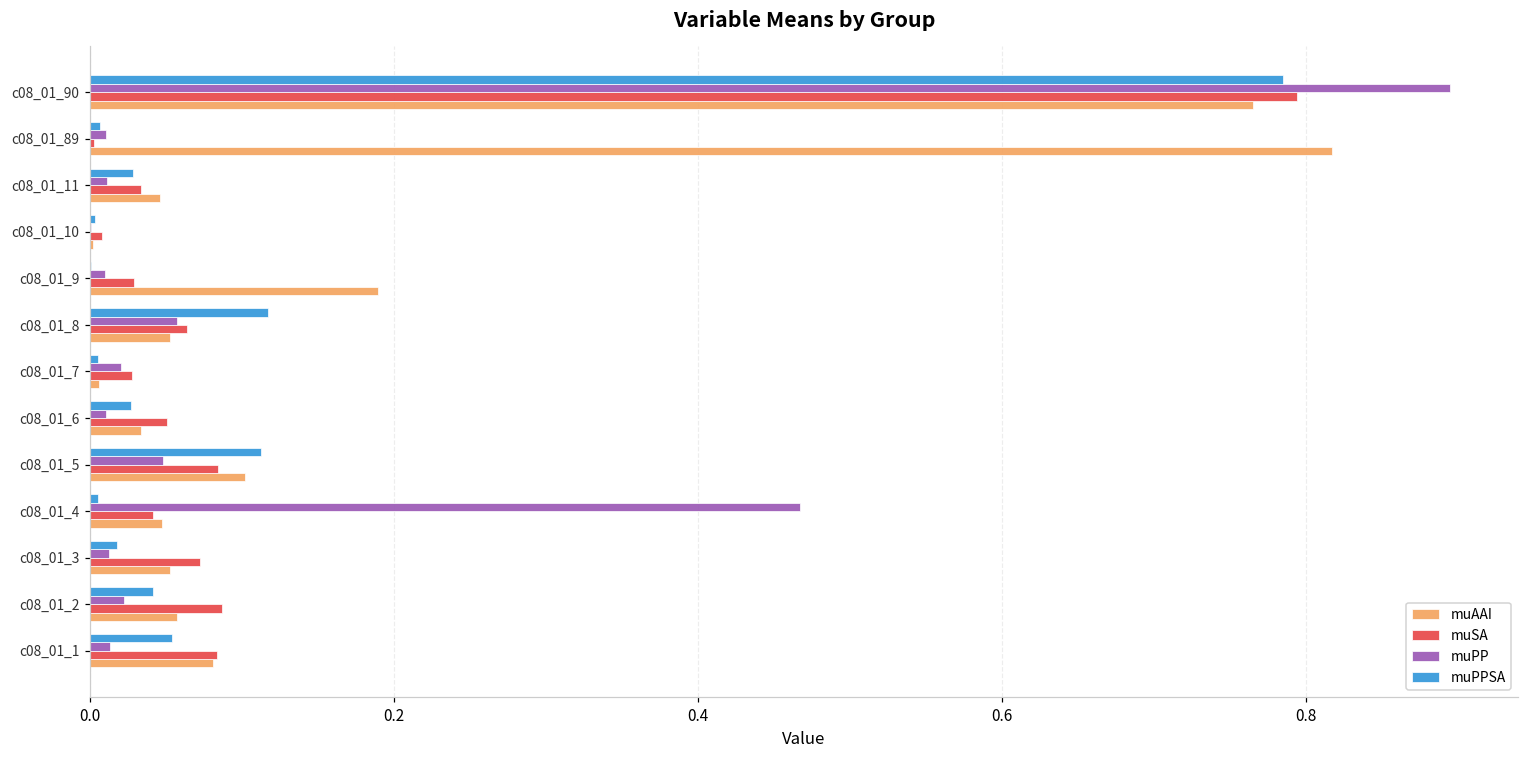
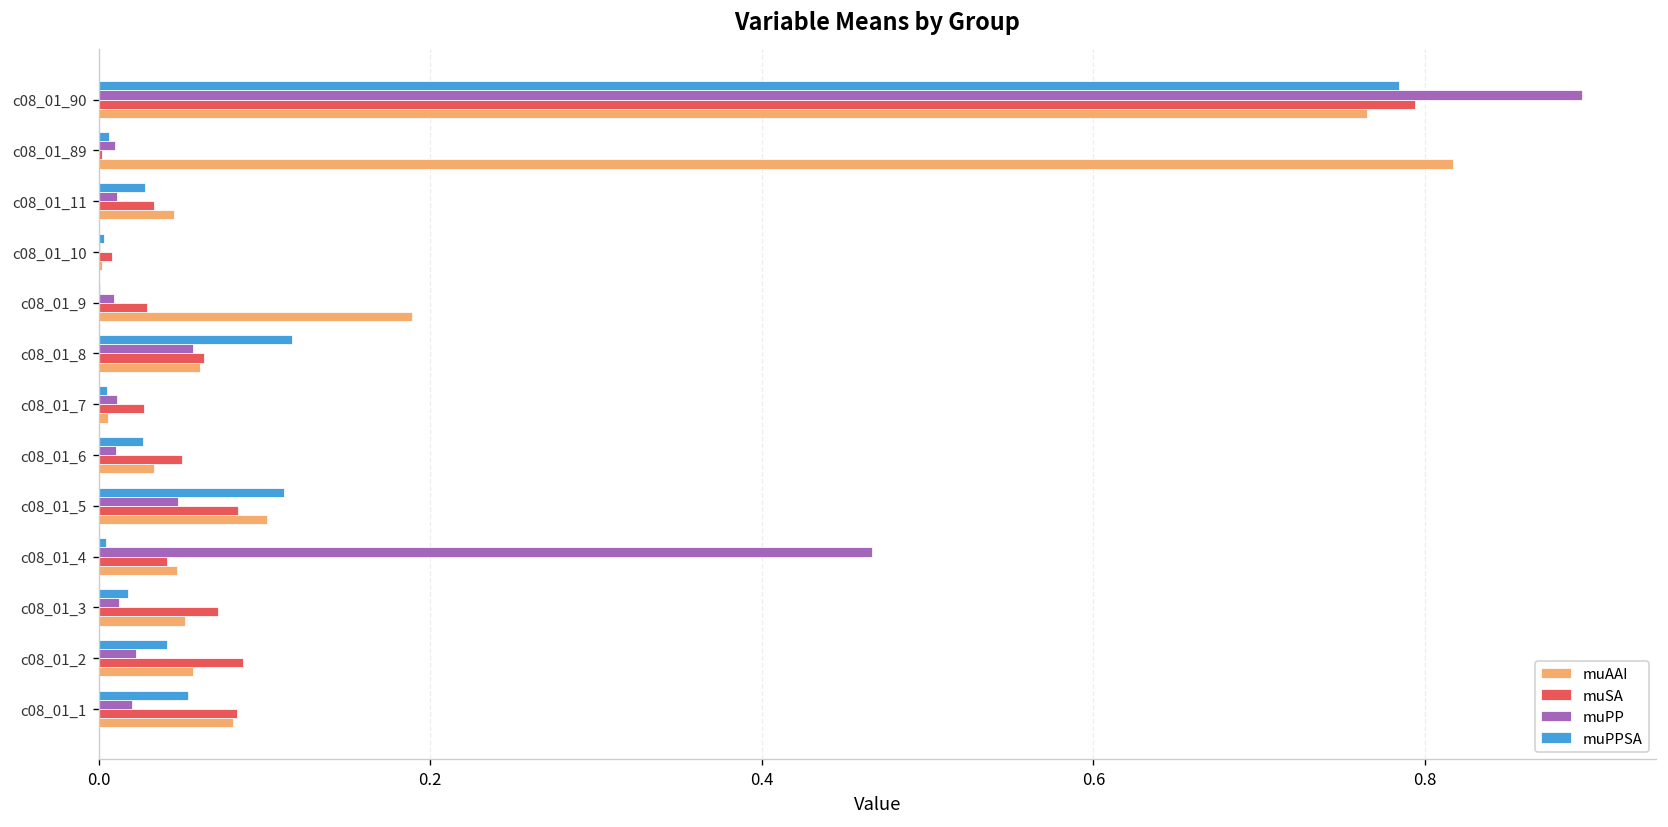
  {
    "muAAI": {
      "c08_01_90": 0.765,
      "c08_01_89": 0.817,
      "c08_01_11": 0.046,
      "c08_01_10": 0.002,
      "c08_01_9": 0.189,
-     "c08_01_8": 0.052,
+     "c08_01_8": 0.061,
      "c08_01_7": 0.006,
      "c08_01_6": 0.034,
      "c08_01_5": 0.102,
      "c08_01_4": 0.047,
      "c08_01_3": 0.052,
      "c08_01_2": 0.057,
      "c08_01_1": 0.081
    },
    "muSA": {
      "c08_01_90": 0.794,
      "c08_01_89": 0.002,
      "c08_01_11": 0.033,
      "c08_01_10": 0.008,
      "c08_01_9": 0.029,
      "c08_01_8": 0.064,
      "c08_01_7": 0.028,
      "c08_01_6": 0.050,
      "c08_01_5": 0.084,
      "c08_01_4": 0.041,
      "c08_01_3": 0.072,
      "c08_01_2": 0.087,
      "c08_01_1": 0.084
    },
    "muPP": {
      "c08_01_90": 0.895,
      "c08_01_89": 0.010,
      "c08_01_11": 0.011,
      "c08_01_9": 0.010,
      "c08_01_8": 0.057,
-     "c08_01_7": 0.020,
+     "c08_01_7": 0.011,
      "c08_01_6": 0.010,
      "c08_01_5": 0.048,
      "c08_01_4": 0.467,
      "c08_01_3": 0.012,
      "c08_01_2": 0.022,
-     "c08_01_1": 0.013
+     "c08_01_1": 0.020
    },
    "muPPSA": {
      "c08_01_90": 0.785,
      "c08_01_89": 0.006,
      "c08_01_11": 0.028,
      "c08_01_10": 0.003,
      "c08_01_8": 0.117,
      "c08_01_7": 0.005,
      "c08_01_6": 0.027,
      "c08_01_5": 0.112,
      "c08_01_4": 0.005,
      "c08_01_3": 0.018,
      "c08_01_2": 0.041,
      "c08_01_1": 0.054
    }
  }
